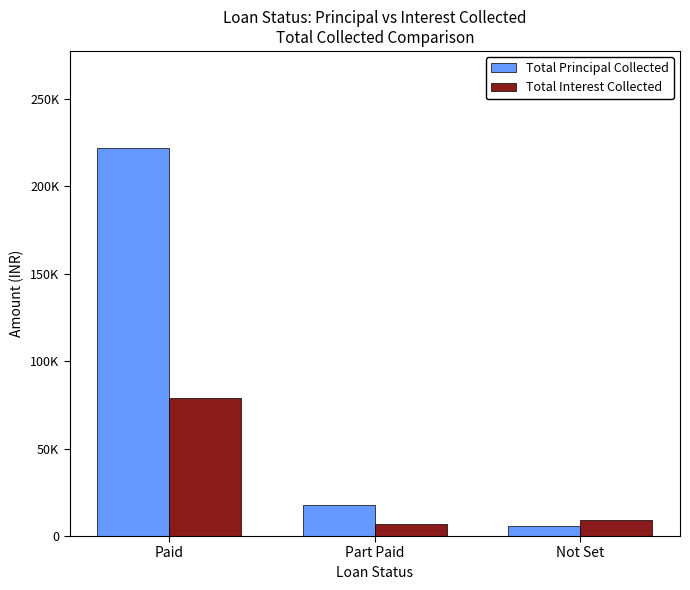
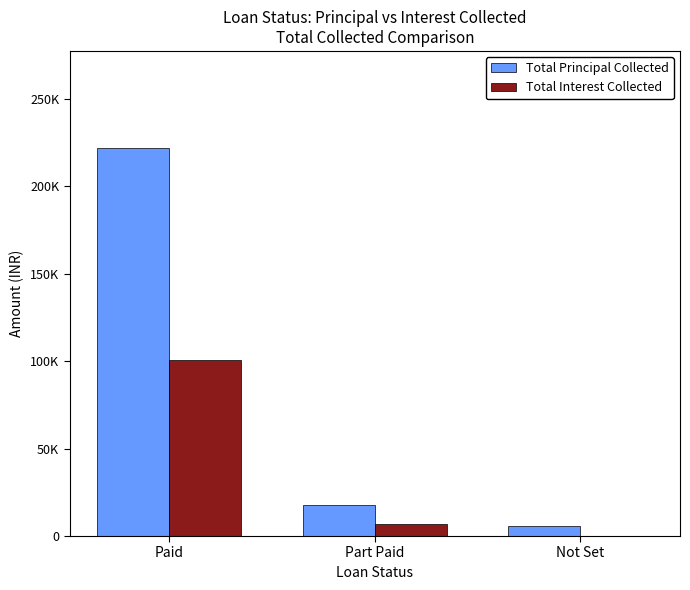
  {
    "Total Principal Collected": {
      "Paid": 222000,
      "Part Paid": 18000,
      "Not Set": 6000
    },
    "Total Interest Collected": {
-     "Paid": 79000,
+     "Paid": 101000,
      "Part Paid": 7000,
-     "Not Set": 9000
+     "Not Set": 0
    }
  }
